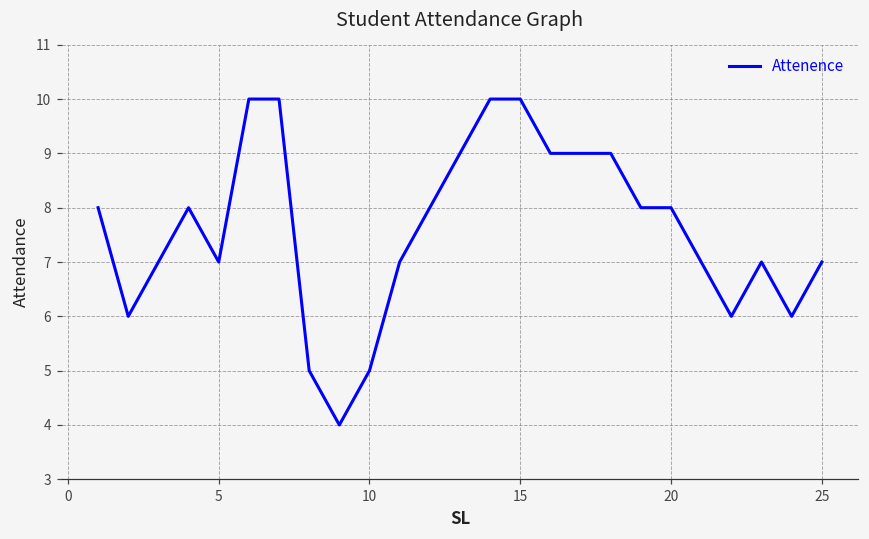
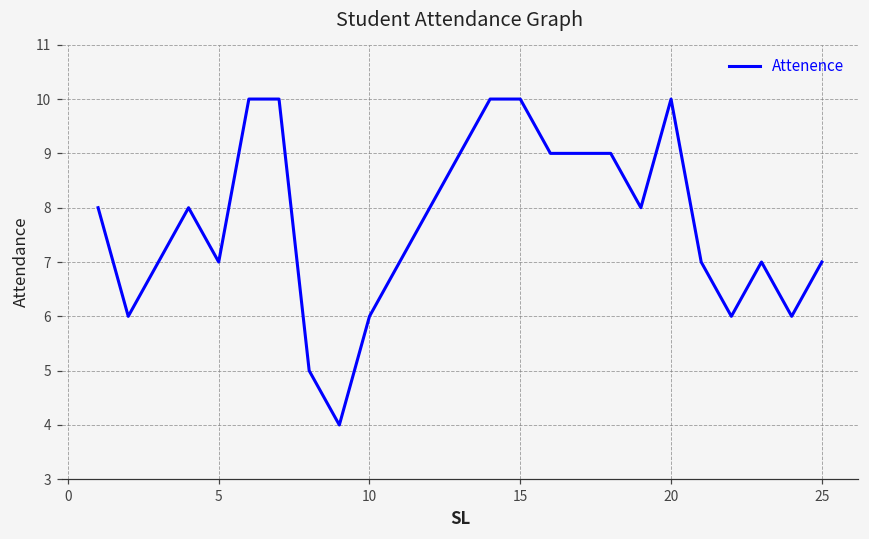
  {
    "5": 7,
-   "10": 5,
+   "10": 6,
    "15": 10,
-   "20": 8,
+   "20": 10,
    "25": 7
  }
